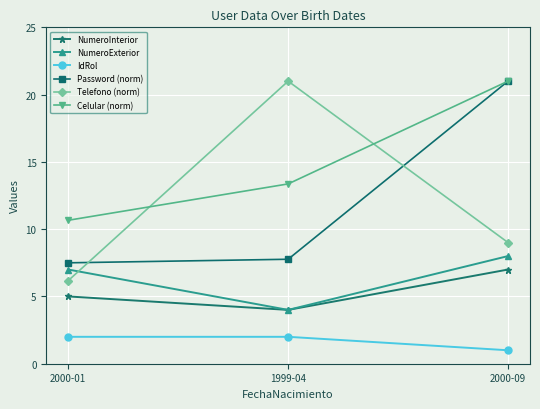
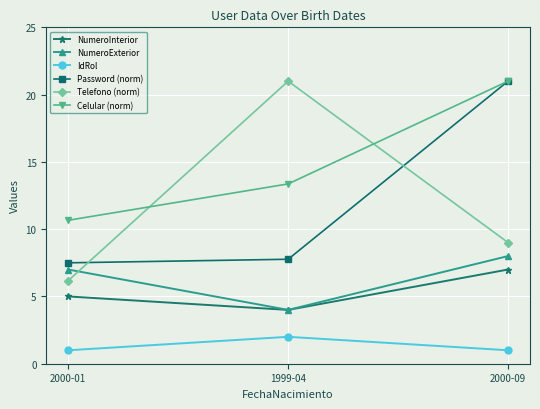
  {
    "IdRol": {
-     "2000-01": 2,
+     "2000-01": 1,
      "1999-04": 2,
      "2000-09": 1
    }
  }
